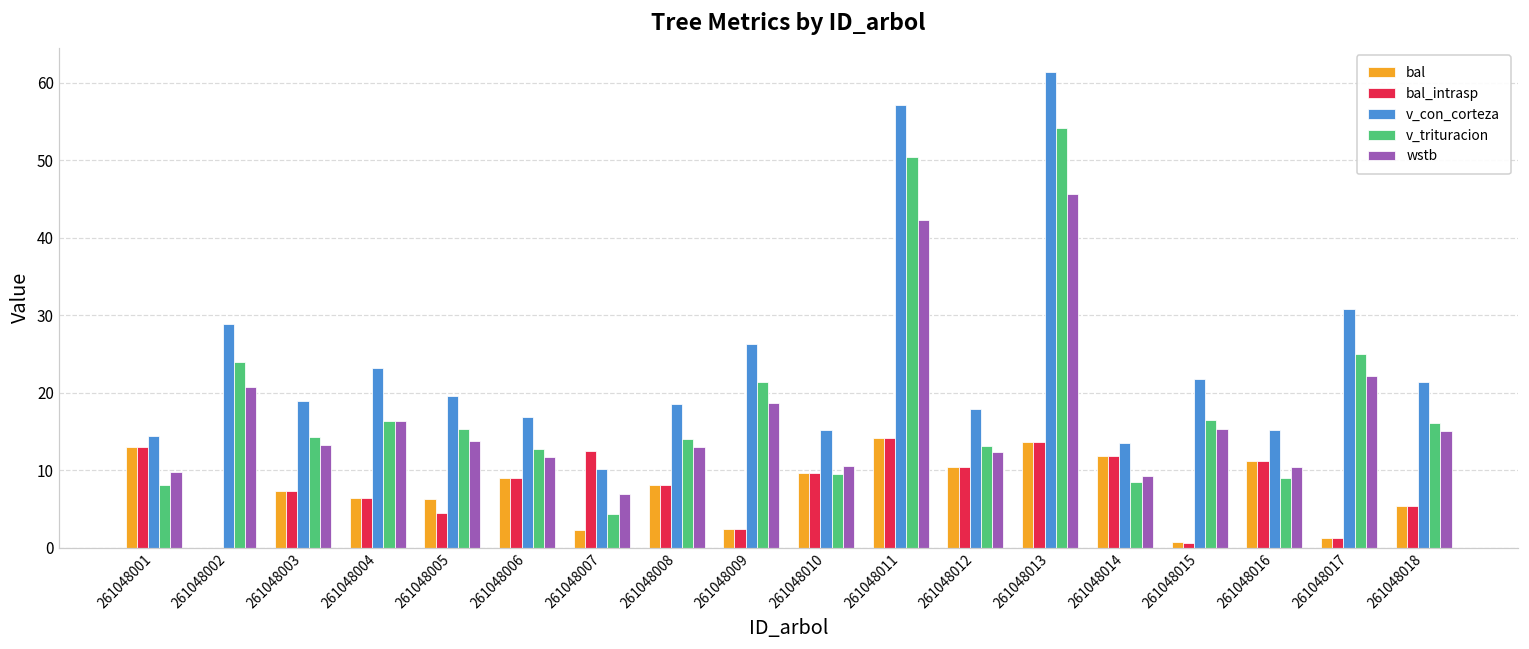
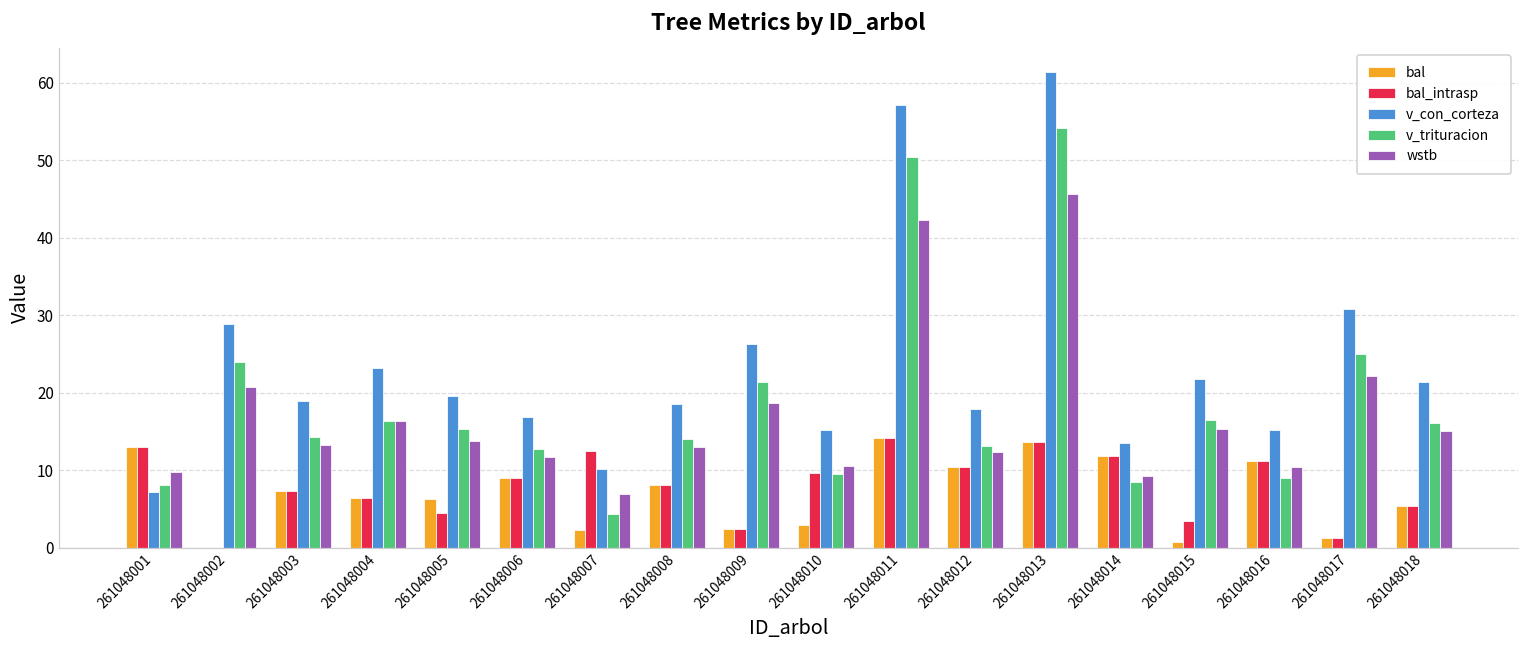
  {
    "bal": {
      "261048001": 13,
      "261048002": 0,
      "261048003": 7,
      "261048004": 6,
      "261048005": 6,
      "261048006": 9,
      "261048007": 2,
      "261048008": 8,
      "261048009": 2,
-     "261048010": 10,
+     "261048010": 3,
      "261048011": 14,
      "261048012": 10,
      "261048013": 14,
      "261048014": 12,
      "261048015": 1,
      "261048016": 11,
      "261048017": 1,
      "261048018": 5
    },
    "bal_intrasp": {
      "261048001": 13,
      "261048002": 0,
      "261048003": 7,
      "261048004": 6,
      "261048005": 4,
      "261048006": 9,
      "261048007": 12,
      "261048008": 8,
      "261048009": 2,
      "261048010": 10,
      "261048011": 14,
      "261048012": 10,
      "261048013": 14,
      "261048014": 12,
-     "261048015": 1,
+     "261048015": 3,
      "261048016": 11,
      "261048017": 1,
      "261048018": 5
    },
    "v_con_corteza": {
-     "261048001": 14,
+     "261048001": 7,
      "261048002": 29,
      "261048003": 19,
      "261048004": 23,
      "261048005": 20,
      "261048006": 17,
      "261048007": 10,
      "261048008": 19,
      "261048009": 26,
      "261048010": 15,
      "261048011": 57,
      "261048012": 18,
      "261048013": 61,
      "261048014": 14,
      "261048015": 22,
      "261048016": 15,
      "261048017": 31,
      "261048018": 21
    },
    "v_trituracion": {
      "261048001": 8,
      "261048002": 24,
      "261048003": 14,
      "261048004": 16,
      "261048005": 15,
      "261048006": 13,
      "261048007": 4,
      "261048008": 14,
      "261048009": 21,
      "261048010": 9,
      "261048011": 50,
      "261048012": 13,
      "261048013": 54,
      "261048014": 8,
      "261048015": 16,
      "261048016": 9,
      "261048017": 25,
      "261048018": 16
    },
    "wstb": {
      "261048001": 10,
      "261048002": 21,
      "261048003": 13,
      "261048004": 16,
      "261048005": 14,
      "261048006": 12,
      "261048007": 7,
      "261048008": 13,
      "261048009": 19,
      "261048010": 10,
      "261048011": 42,
      "261048012": 12,
      "261048013": 46,
      "261048014": 9,
      "261048015": 15,
      "261048016": 10,
      "261048017": 22,
      "261048018": 15
    }
  }
